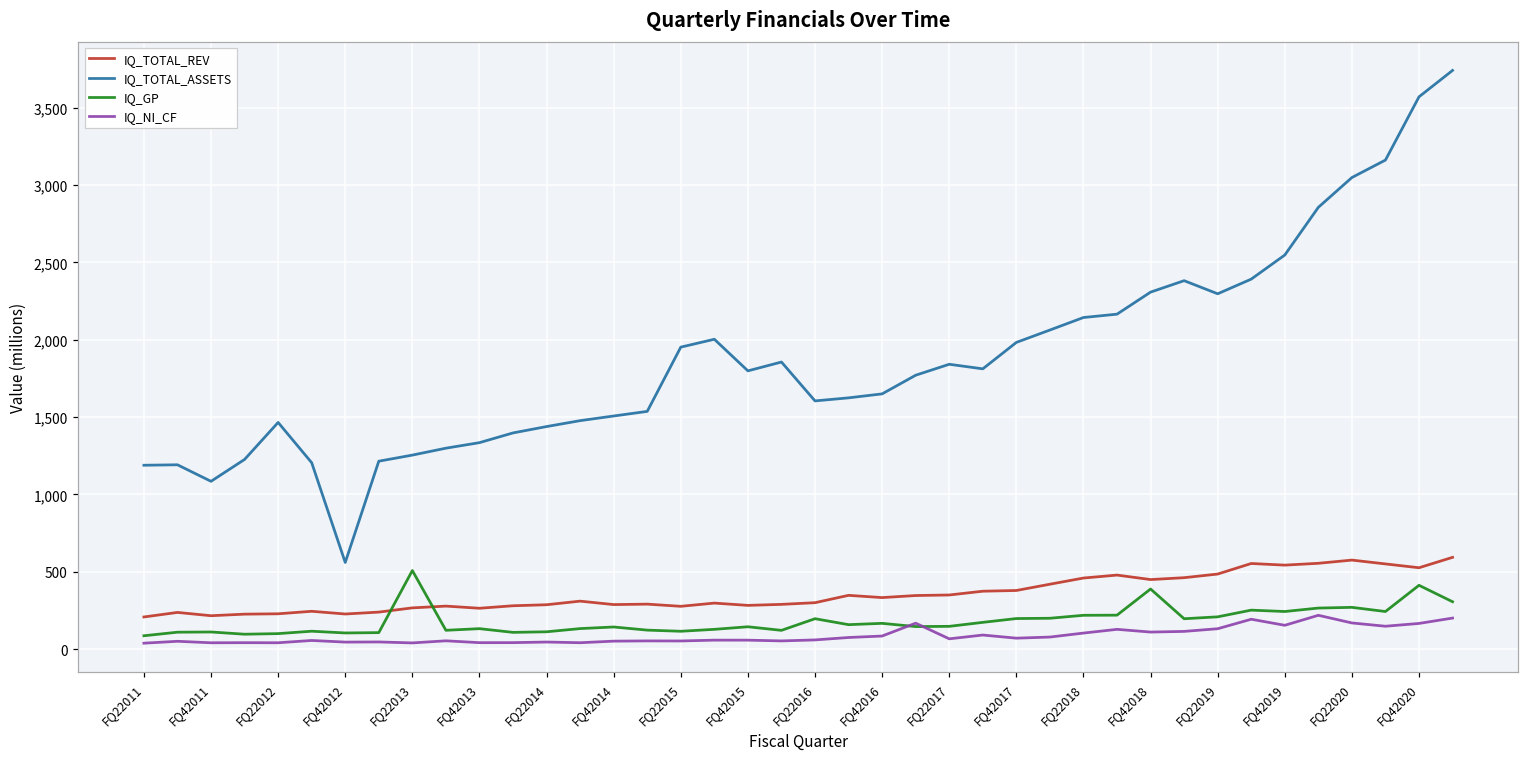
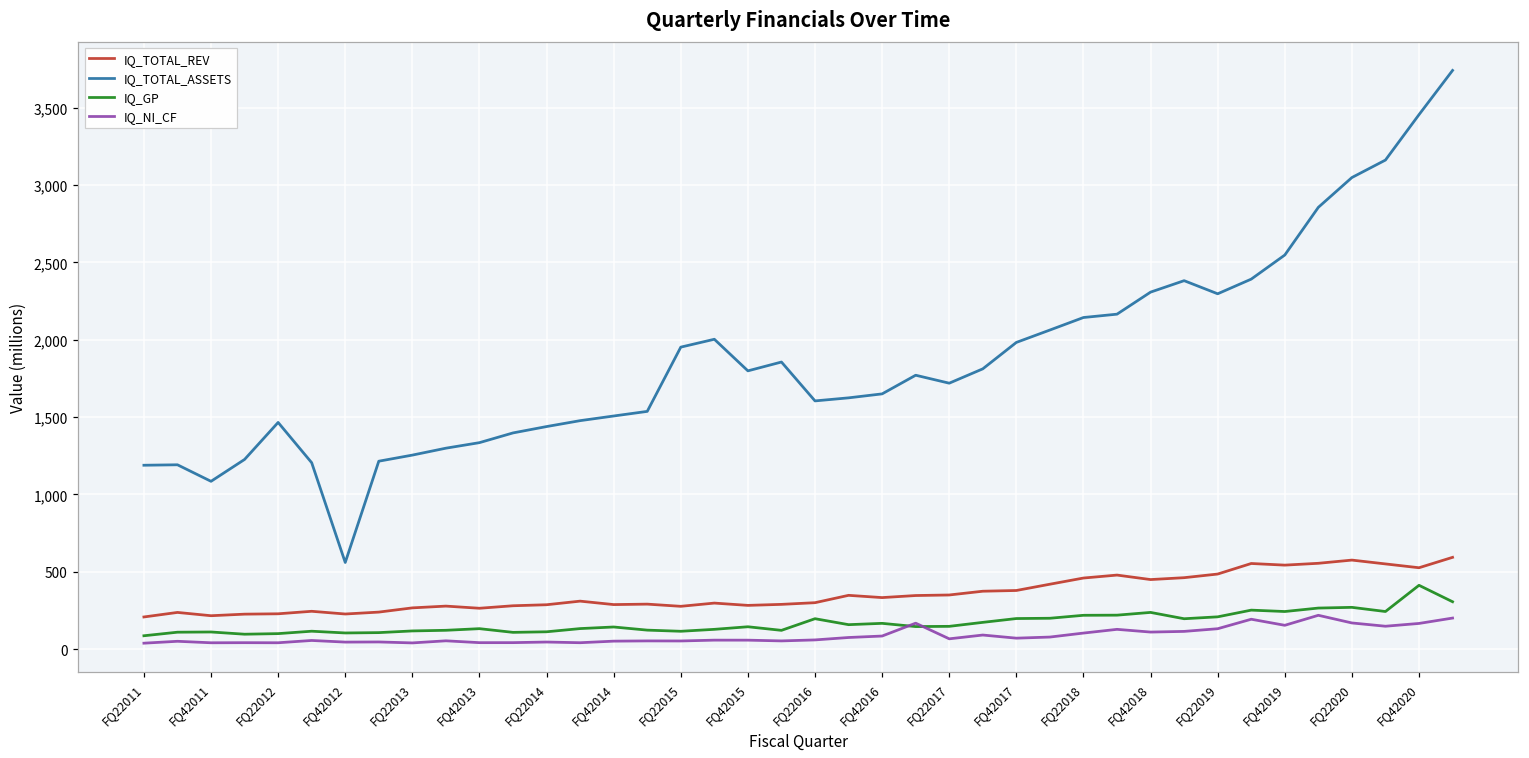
  {
    "IQ_TOTAL_REV": {
      "FQ22011": "210",
      "FQ42011": "220",
      "FQ22012": "230",
      "FQ42012": "230",
      "FQ22013": "270",
      "FQ42013": "260",
      "FQ22014": "290",
      "FQ42014": "290",
      "FQ22015": "280",
      "FQ42015": "280",
      "FQ22016": "300",
      "FQ42016": "330",
      "FQ22017": "350",
      "FQ42017": "380",
      "FQ22018": "460",
      "FQ42018": "450",
      "FQ22019": "480",
      "FQ42019": "540",
      "FQ22020": "580",
      "FQ42020": "530"
    },
    "IQ_TOTAL_ASSETS": {
      "FQ22011": "1,190",
      "FQ42011": "1,080",
      "FQ22012": "1,470",
      "FQ42012": "560",
      "FQ22013": "1,250",
      "FQ42013": "1,330",
      "FQ22014": "1,440",
      "FQ42014": "1,510",
      "FQ22015": "1,950",
      "FQ42015": "1,800",
      "FQ22016": "1,600",
      "FQ42016": "1,650",
-     "FQ22017": "1,840",
+     "FQ22017": "1,720",
      "FQ42017": "1,980",
      "FQ22018": "2,140",
      "FQ42018": "2,310",
      "FQ22019": "2,300",
      "FQ42019": "2,550",
      "FQ22020": "3,050",
-     "FQ42020": "3,570"
+     "FQ42020": "3,460"
    },
    "IQ_GP": {
      "FQ22011": "90",
      "FQ42011": "110",
      "FQ22012": "100",
      "FQ42012": "100",
-     "FQ22013": "510",
+     "FQ22013": "120",
      "FQ42013": "130",
      "FQ22014": "110",
      "FQ42014": "140",
      "FQ22015": "110",
      "FQ42015": "140",
      "FQ22016": "200",
      "FQ42016": "170",
      "FQ22017": "150",
      "FQ42017": "200",
      "FQ22018": "220",
-     "FQ42018": "390",
+     "FQ42018": "240",
      "FQ22019": "210",
      "FQ42019": "240",
      "FQ22020": "270",
      "FQ42020": "410"
    },
    "IQ_NI_CF": {
      "FQ22011": "40",
      "FQ42011": "40",
      "FQ22012": "40",
      "FQ42012": "40",
      "FQ22013": "40",
      "FQ42013": "40",
      "FQ22014": "50",
      "FQ42014": "50",
      "FQ22015": "50",
      "FQ42015": "60",
      "FQ22016": "60",
      "FQ42016": "80",
      "FQ22017": "70",
      "FQ42017": "70",
      "FQ22018": "100",
      "FQ42018": "110",
      "FQ22019": "130",
      "FQ42019": "150",
      "FQ22020": "170",
      "FQ42020": "170"
    }
  }
